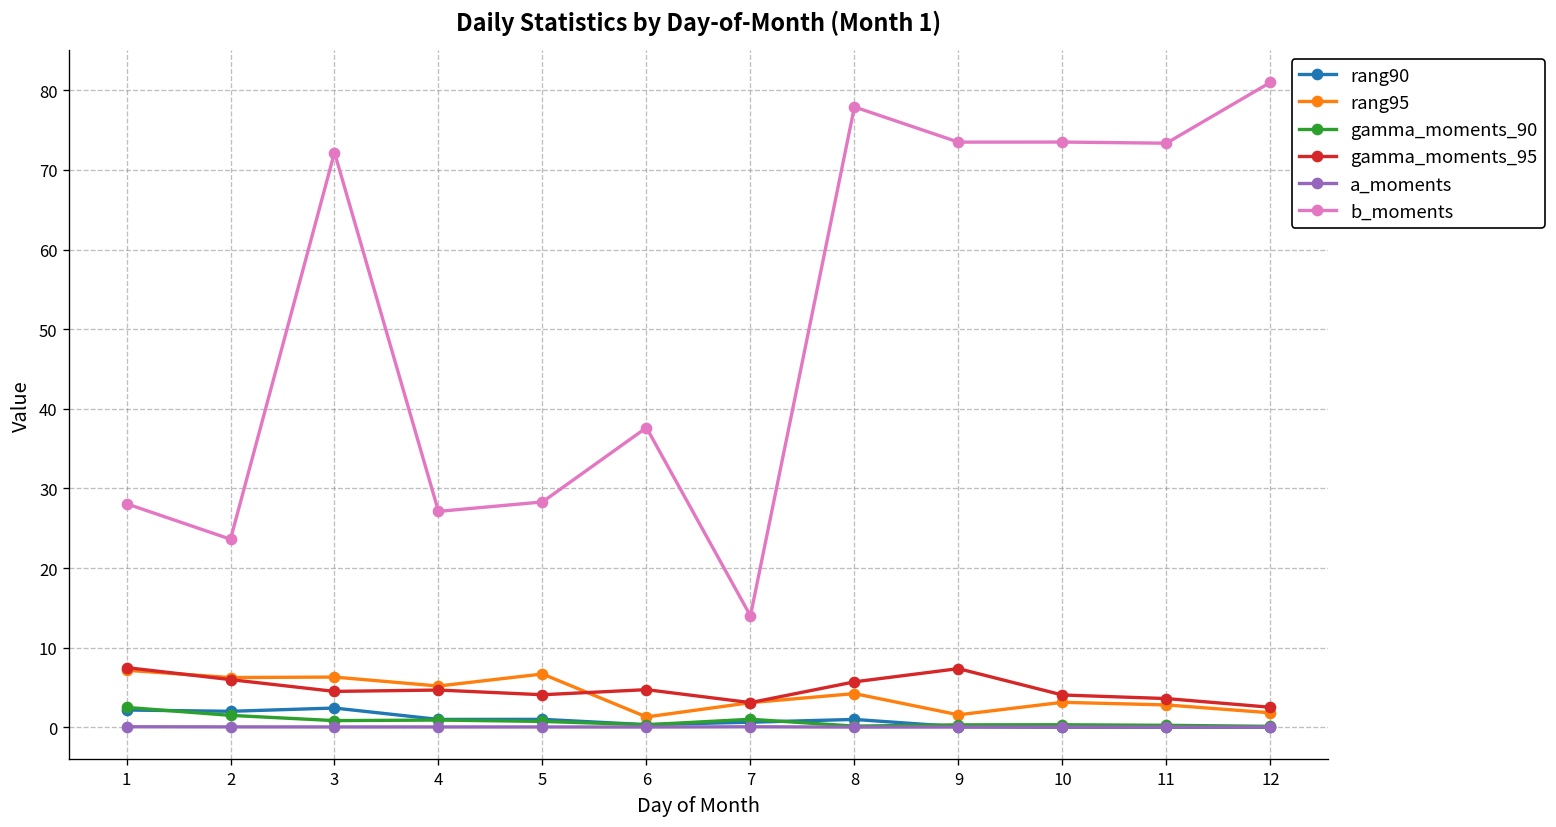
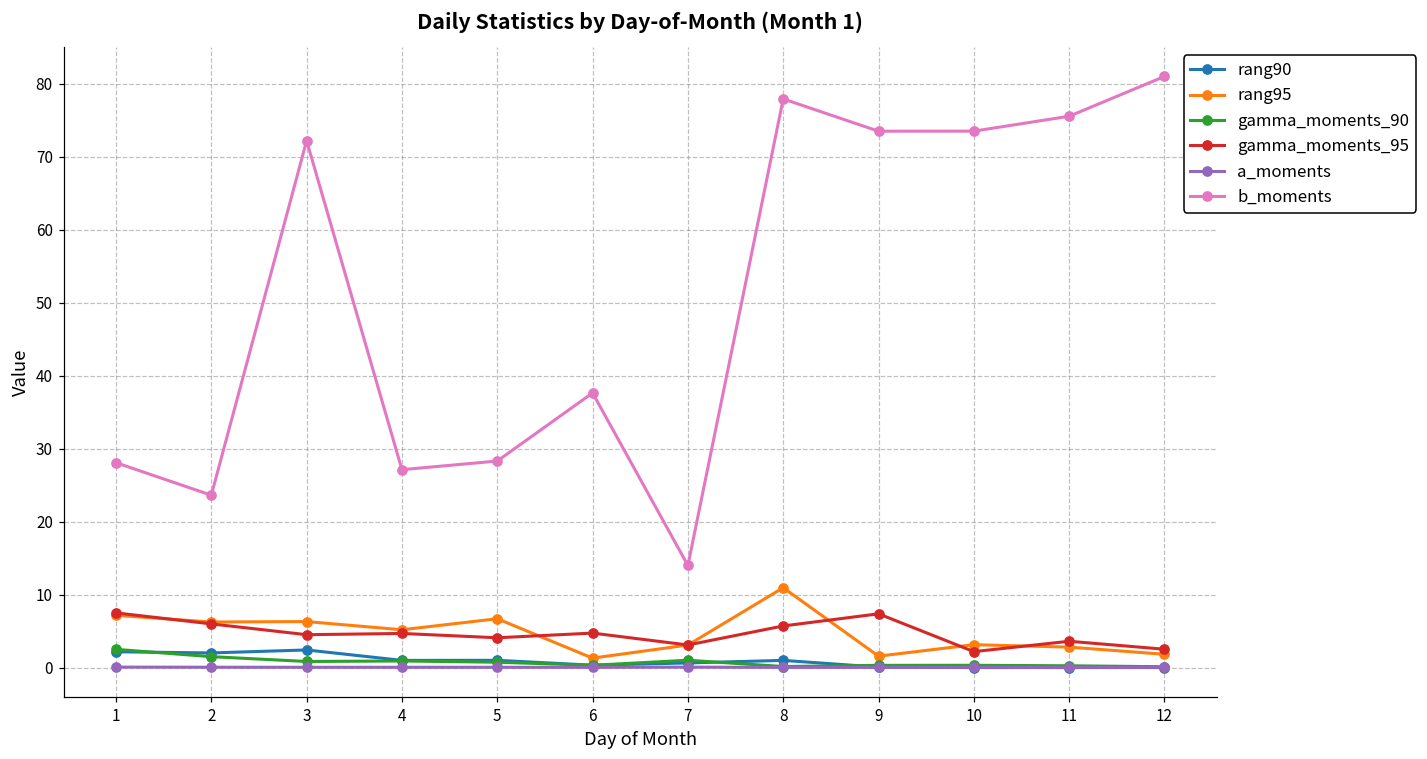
  {
    "rang90": {
      "2": 2,
      "3": 2,
      "8": 1
    },
    "rang95": {
      "3": 6,
      "4": 5,
      "5": 7,
      "6": 1,
-     "8": 4,
+     "8": 11,
      "9": 2,
      "10": 3,
      "11": 3,
      "12": 2
    },
    "gamma_moments_90": {
      "2": 1,
      "3": 1
    },
    "gamma_moments_95": {
      "3": 5,
      "4": 5,
      "5": 4,
      "6": 5,
      "8": 6,
      "9": 7,
-     "10": 4,
+     "10": 2,
      "11": 4,
      "12": 3
    },
    "a_moments": {
      "1": 0,
      "2": 0,
      "3": 0,
      "4": 0,
      "5": 0,
      "7": 0
    },
    "b_moments": {
      "1": 28,
      "2": 24,
      "3": 72,
      "4": 27,
      "5": 28,
      "6": 38,
      "7": 14,
      "8": 78,
      "9": 73,
      "10": 74,
-     "11": 73,
+     "11": 76,
      "12": 81
    }
  }
